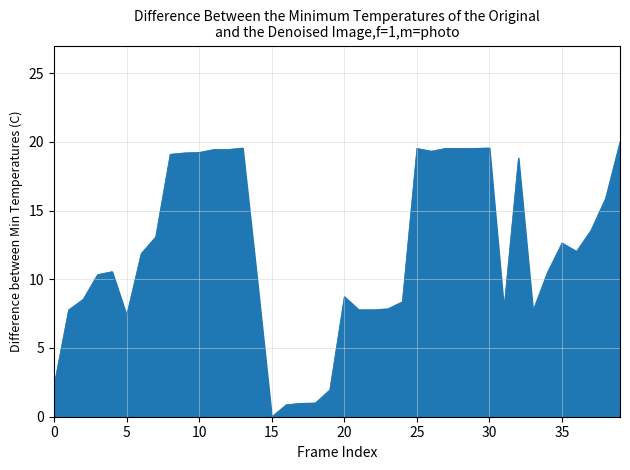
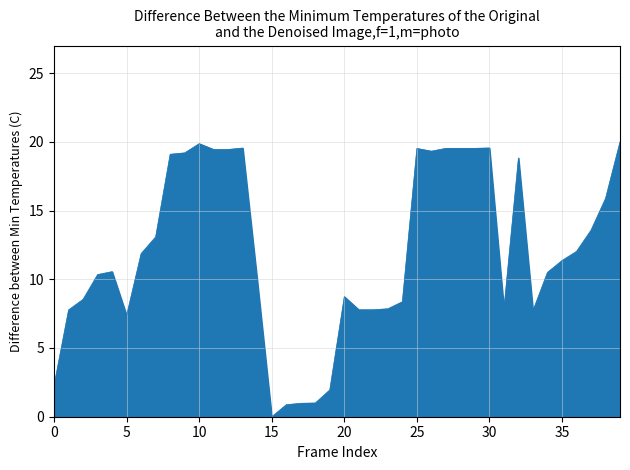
  {
    "0": 2.3,
    "5": 7.4,
-   "10": 19.2,
+   "10": 19.9,
    "15": 0.0,
    "20": 8.7,
    "25": 19.5,
    "30": 19.5,
-   "35": 12.6
+   "35": 11.4
  }
